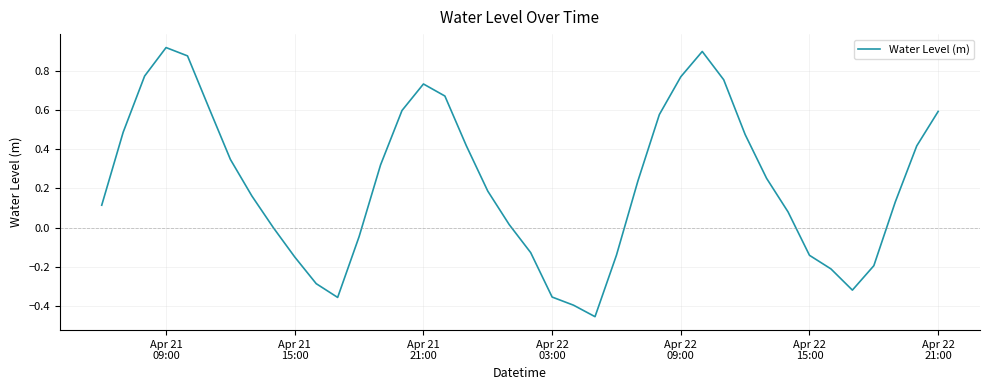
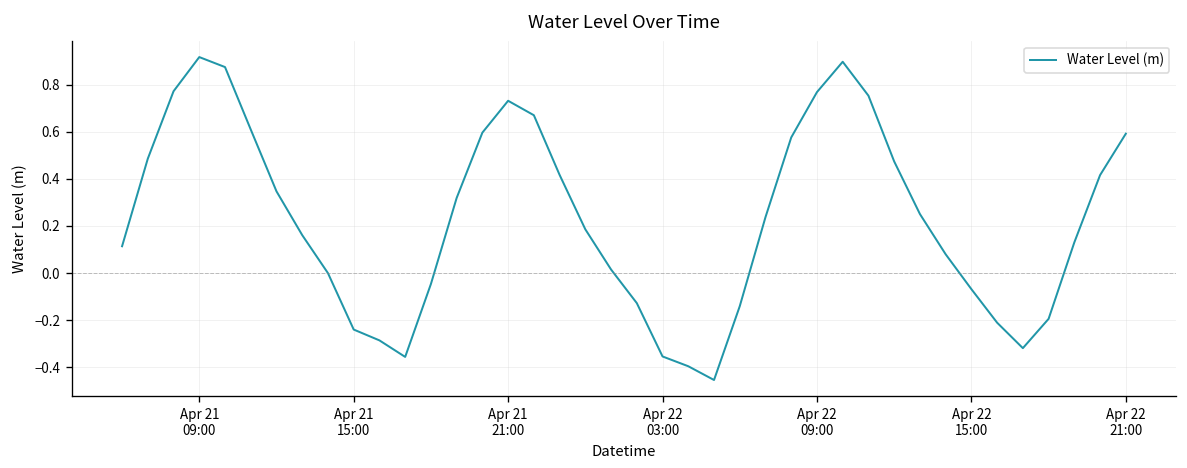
  {
    "Apr 21 09:00": 0.92,
-   "Apr 21 15:00": -0.15,
+   "Apr 21 15:00": -0.24,
    "Apr 21 21:00": 0.73,
    "Apr 22 03:00": -0.35,
    "Apr 22 09:00": 0.77,
-   "Apr 22 15:00": -0.14,
+   "Apr 22 15:00": -0.07,
    "Apr 22 21:00": 0.59
  }
